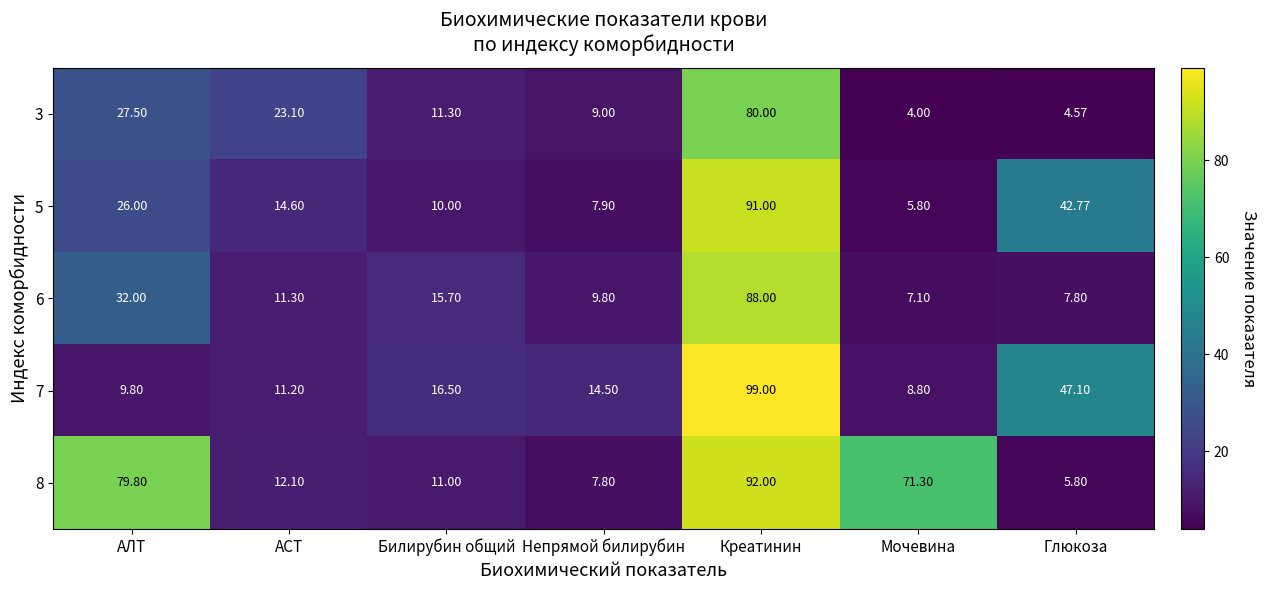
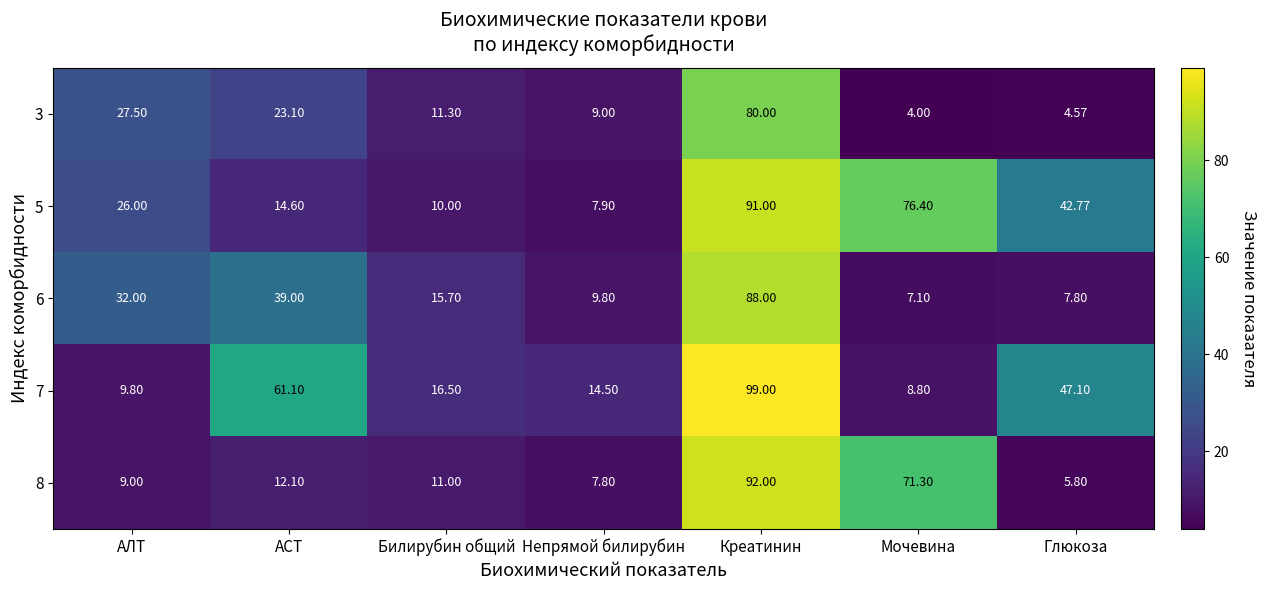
  {
    "3": {
      "АЛТ": 27.50,
      "АСТ": 23.10,
      "Билирубин общий": 11.30,
      "Непрямой билирубин": 9.00,
      "Креатинин": 80.00,
      "Мочевина": 4.00,
      "Глюкоза": 4.57
    },
    "5": {
      "АЛТ": 26.00,
      "АСТ": 14.60,
      "Билирубин общий": 10.00,
      "Непрямой билирубин": 7.90,
      "Креатинин": 91.00,
-     "Мочевина": 5.80,
+     "Мочевина": 76.40,
      "Глюкоза": 42.77
    },
    "6": {
      "АЛТ": 32.00,
-     "АСТ": 11.30,
+     "АСТ": 39.00,
      "Билирубин общий": 15.70,
      "Непрямой билирубин": 9.80,
      "Креатинин": 88.00,
      "Мочевина": 7.10,
      "Глюкоза": 7.80
    },
    "7": {
      "АЛТ": 9.80,
-     "АСТ": 11.20,
+     "АСТ": 61.10,
      "Билирубин общий": 16.50,
      "Непрямой билирубин": 14.50,
      "Креатинин": 99.00,
      "Мочевина": 8.80,
      "Глюкоза": 47.10
    },
    "8": {
-     "АЛТ": 79.80,
+     "АЛТ": 9.00,
      "АСТ": 12.10,
      "Билирубин общий": 11.00,
      "Непрямой билирубин": 7.80,
      "Креатинин": 92.00,
      "Мочевина": 71.30,
      "Глюкоза": 5.80
    }
  }
